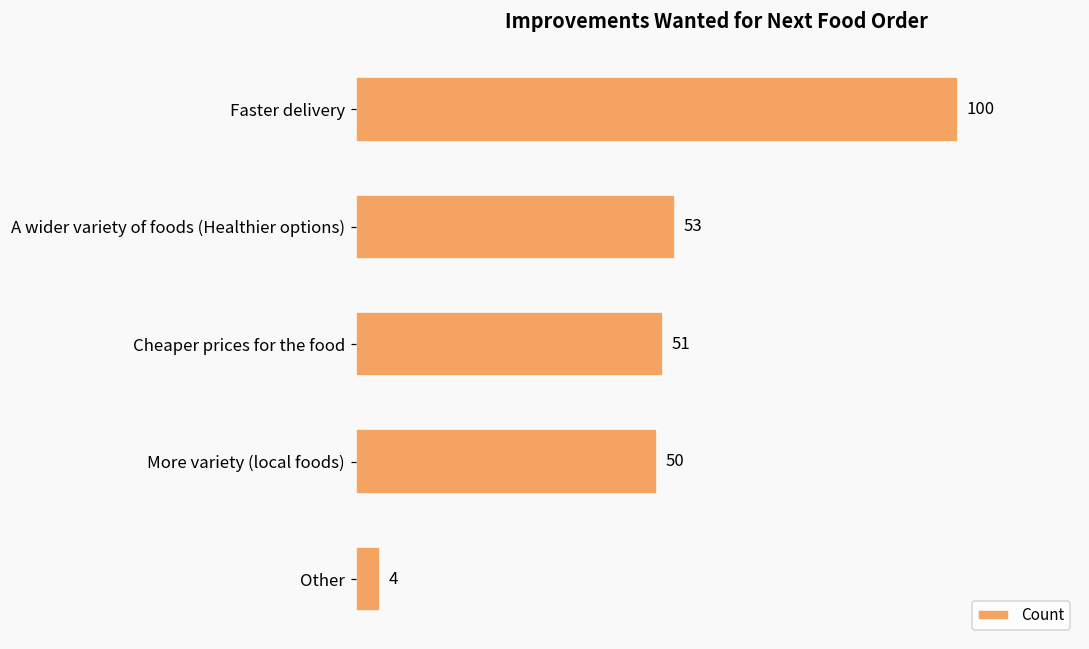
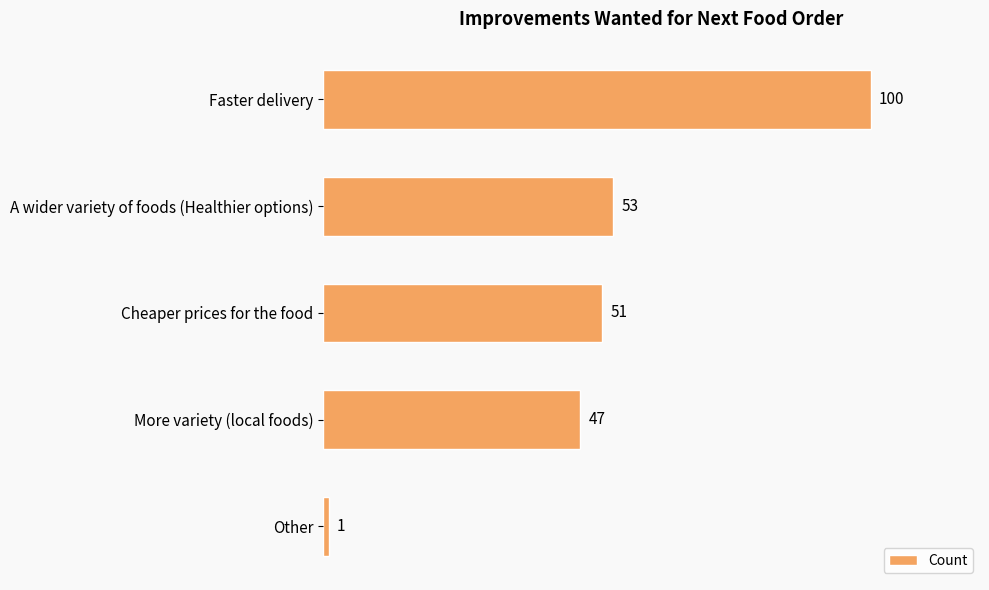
  {
    "Faster delivery": 100,
    "A wider variety of foods (Healthier options)": 53,
    "Cheaper prices for the food": 51,
-   "More variety (local foods)": 50,
-   "Other": 4
+   "More variety (local foods)": 47,
+   "Other": 1
  }
